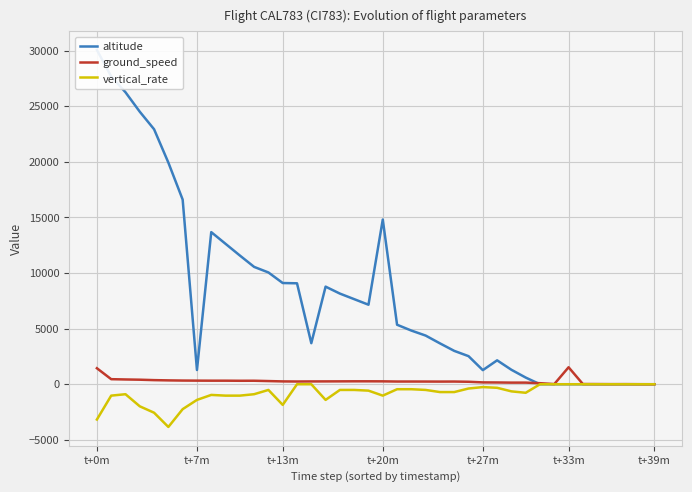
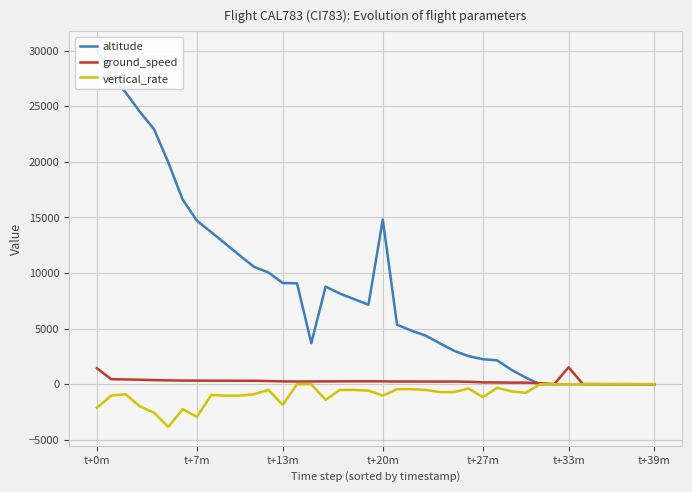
  {
    "altitude": {
-     "t+7m": 1300,
+     "t+7m": 14700,
      "t+13m": 9100,
      "t+20m": 14800,
-     "t+27m": 1300
+     "t+27m": 2300
    },
    "ground_speed": {
      "t+0m": 1400,
      "t+7m": 300,
      "t+13m": 300,
      "t+20m": 300,
      "t+27m": 200,
      "t+33m": 1500
    },
    "vertical_rate": {
-     "t+0m": -3200,
-     "t+7m": -1400,
+     "t+0m": -2100,
+     "t+7m": -2900,
      "t+13m": -1900,
      "t+20m": -1000,
-     "t+27m": -300
+     "t+27m": -1200
    }
  }
